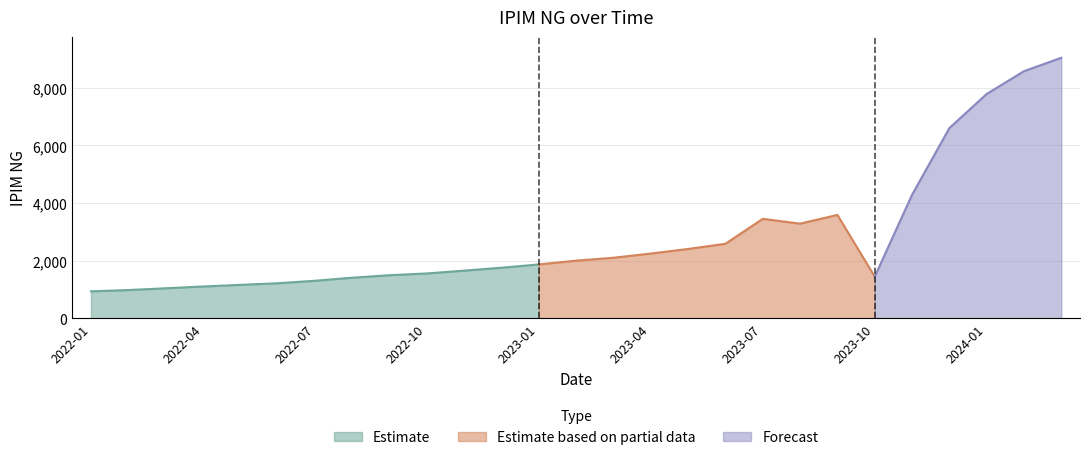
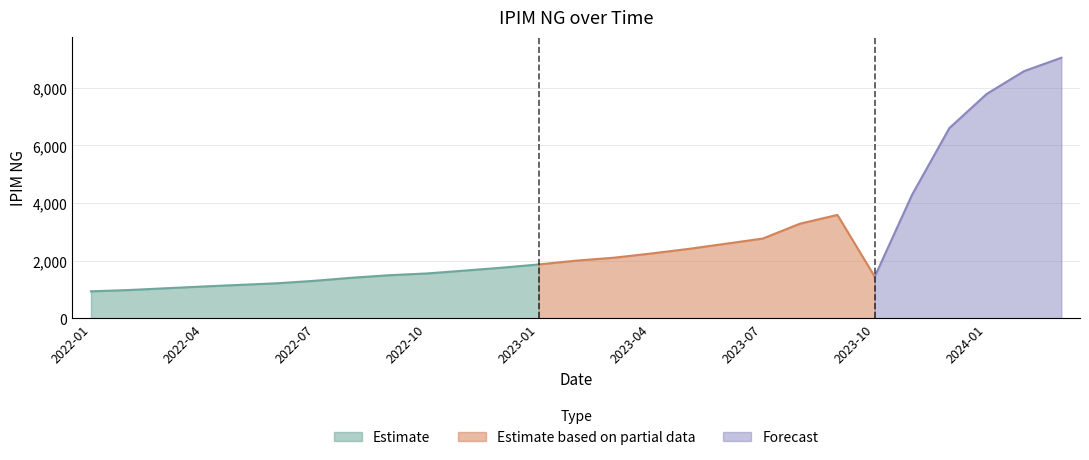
  {
    "Estimate based on partial data": {
      "2023-04": "2,200",
-     "2023-07": "3,500"
+     "2023-07": "2,800"
    }
  }
